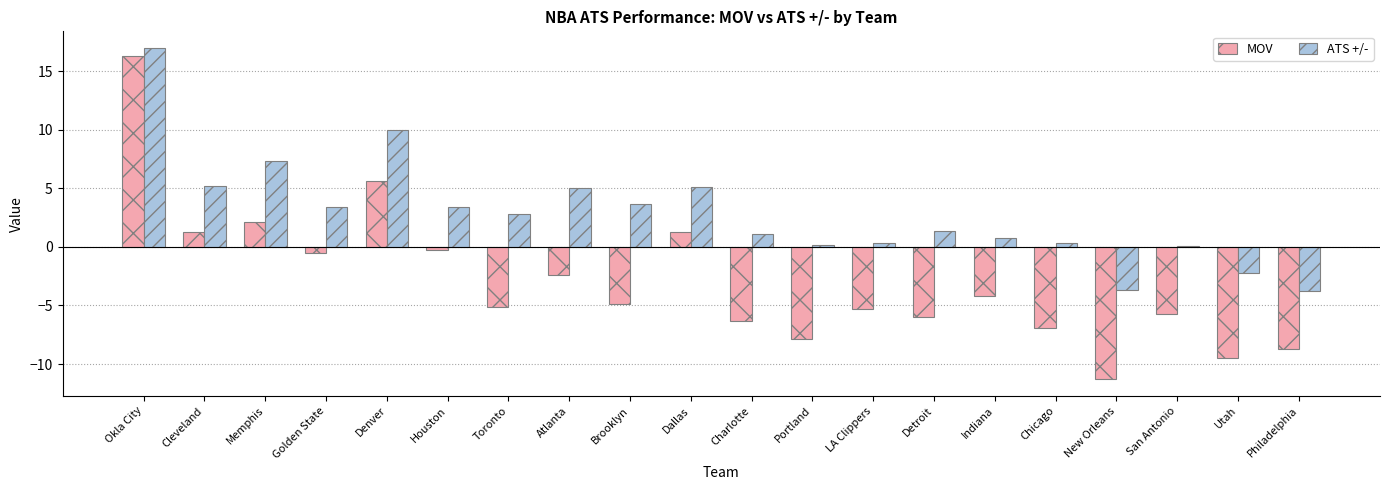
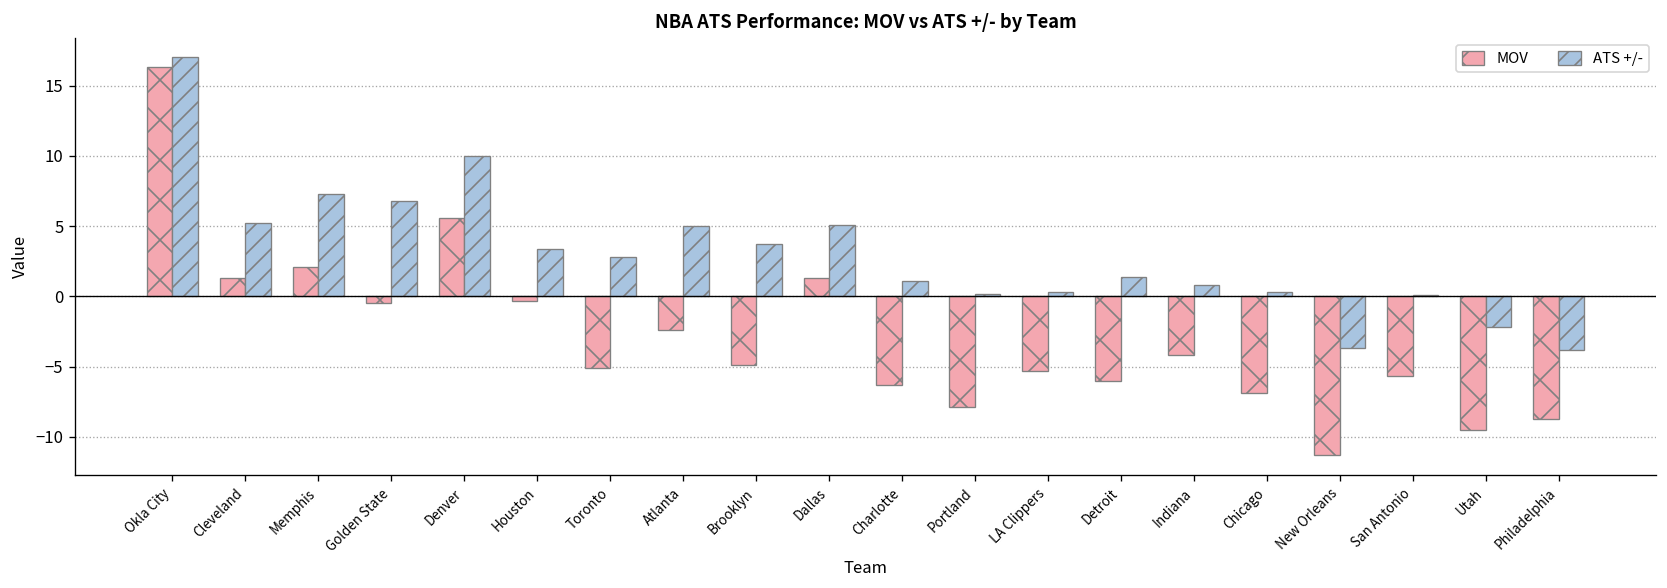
  {
    "MOV": {
      "Okla City": 16.3,
      "Cleveland": 1.3,
      "Memphis": 2.1,
      "Golden State": -0.5,
      "Denver": 5.6,
      "Houston": -0.3,
      "Toronto": -5.1,
      "Atlanta": -2.4,
      "Brooklyn": -4.9,
      "Dallas": 1.3,
      "Charlotte": -6.3,
      "Portland": -7.9,
      "LA Clippers": -5.3,
      "Detroit": -6.0,
      "Indiana": -4.2,
      "Chicago": -6.9,
      "New Orleans": -11.3,
      "San Antonio": -5.7,
      "Utah": -9.5,
      "Philadelphia": -8.7
    },
    "ATS +/-": {
      "Okla City": 17.0,
      "Cleveland": 5.2,
      "Memphis": 7.3,
-     "Golden State": 3.4,
+     "Golden State": 6.8,
      "Denver": 10.0,
      "Houston": 3.4,
      "Toronto": 2.8,
      "Atlanta": 5.0,
      "Brooklyn": 3.7,
      "Dallas": 5.1,
      "Charlotte": 1.1,
      "LA Clippers": 0.3,
      "Detroit": 1.4,
      "Indiana": 0.8,
      "Chicago": 0.3,
      "New Orleans": -3.7,
      "Utah": -2.2,
      "Philadelphia": -3.8
    }
  }
